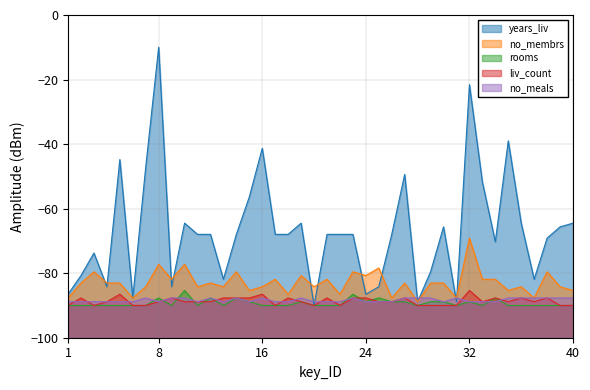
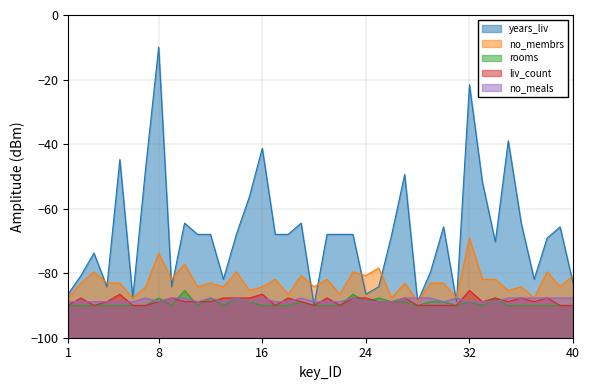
  {
    "years_liv": {
      "1": -87,
      "8": -10,
      "16": -41,
      "24": -87,
      "32": -22,
-     "40": -64
+     "40": -83
    },
    "no_membrs": {
      "1": -88,
-     "8": -77,
+     "8": -74,
      "16": -84,
      "24": -81,
      "32": -69,
-     "40": -85
+     "40": -81
    },
    "rooms": {
      "8": -88,
      "16": -90
    },
    "liv_count": {
      "16": -87,
      "24": -88,
      "32": -85
    },
    "no_meals": {
      "1": -89,
      "16": -88,
      "40": -88
    }
  }
